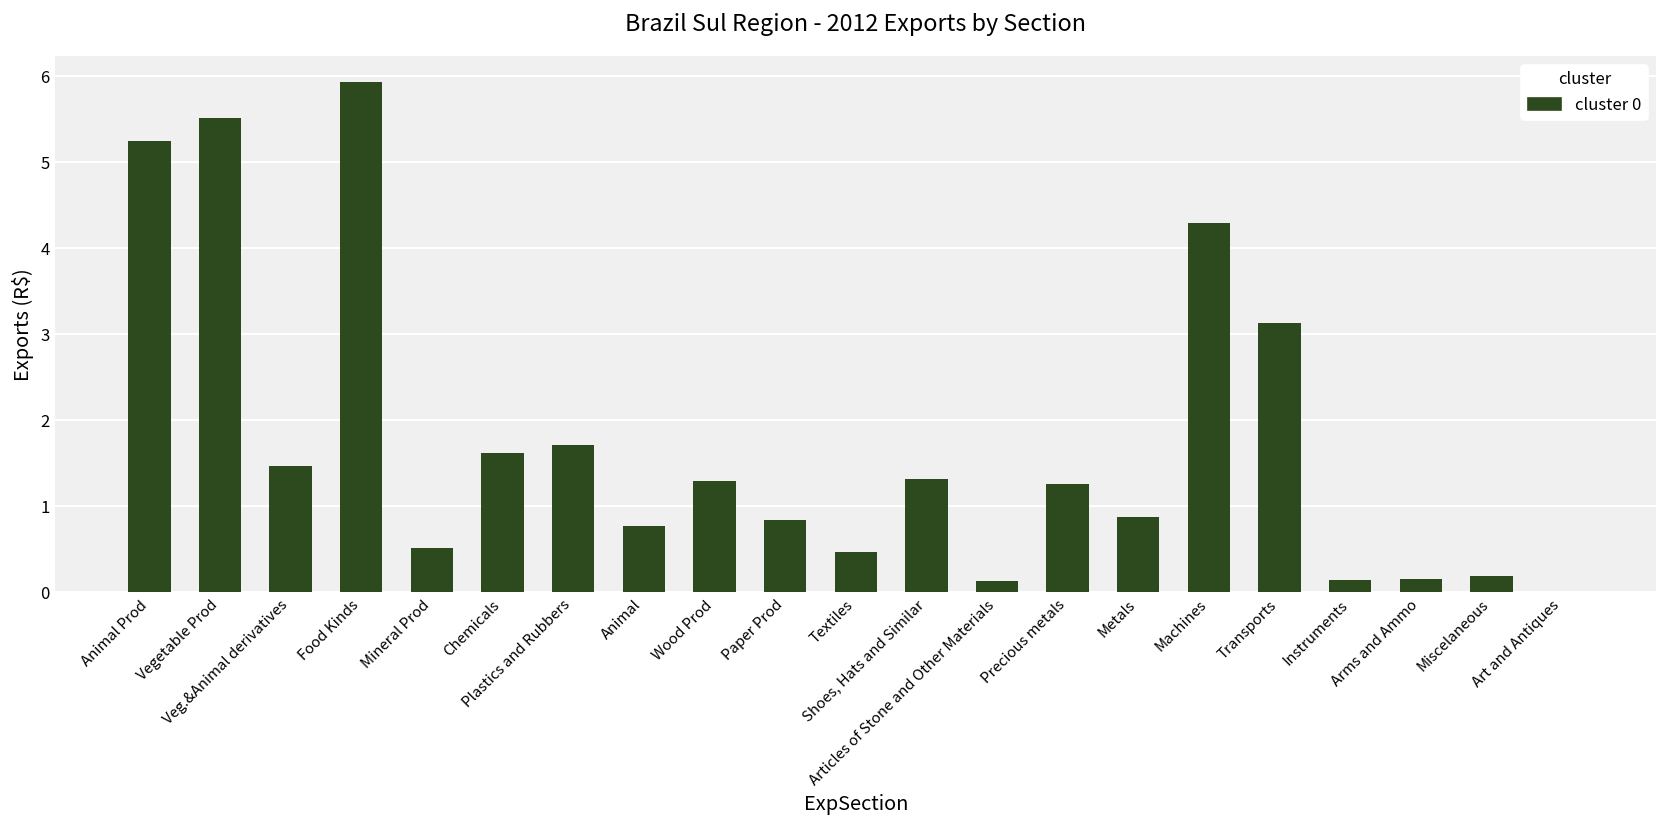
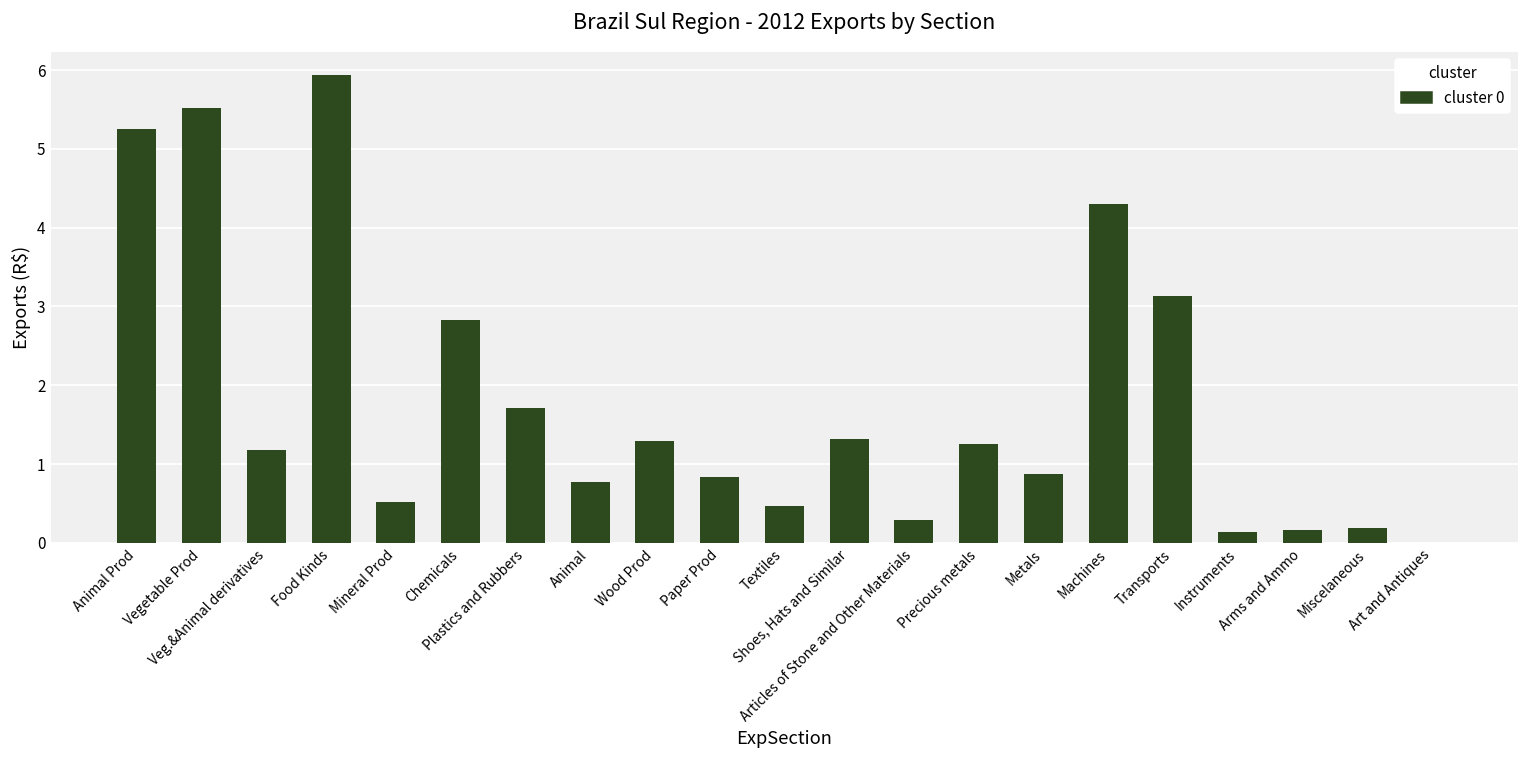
  {
    "Animal Prod": 5.3,
    "Vegetable Prod": 5.5,
-   "Veg.&Animal derivatives": 1.5,
+   "Veg.&Animal derivatives": 1.2,
    "Food Kinds": 5.9,
    "Mineral Prod": 0.5,
-   "Chemicals": 1.6,
+   "Chemicals": 2.8,
    "Plastics and Rubbers": 1.7,
    "Animal": 0.8,
    "Wood Prod": 1.3,
    "Paper Prod": 0.8,
    "Textiles": 0.5,
    "Shoes, Hats and Similar": 1.3,
-   "Articles of Stone and Other Materials": 0.1,
+   "Articles of Stone and Other Materials": 0.3,
    "Precious metals": 1.3,
    "Metals": 0.9,
    "Machines": 4.3,
    "Transports": 3.1,
    "Instruments": 0.1,
    "Arms and Ammo": 0.2,
    "Miscelaneous": 0.2
  }
